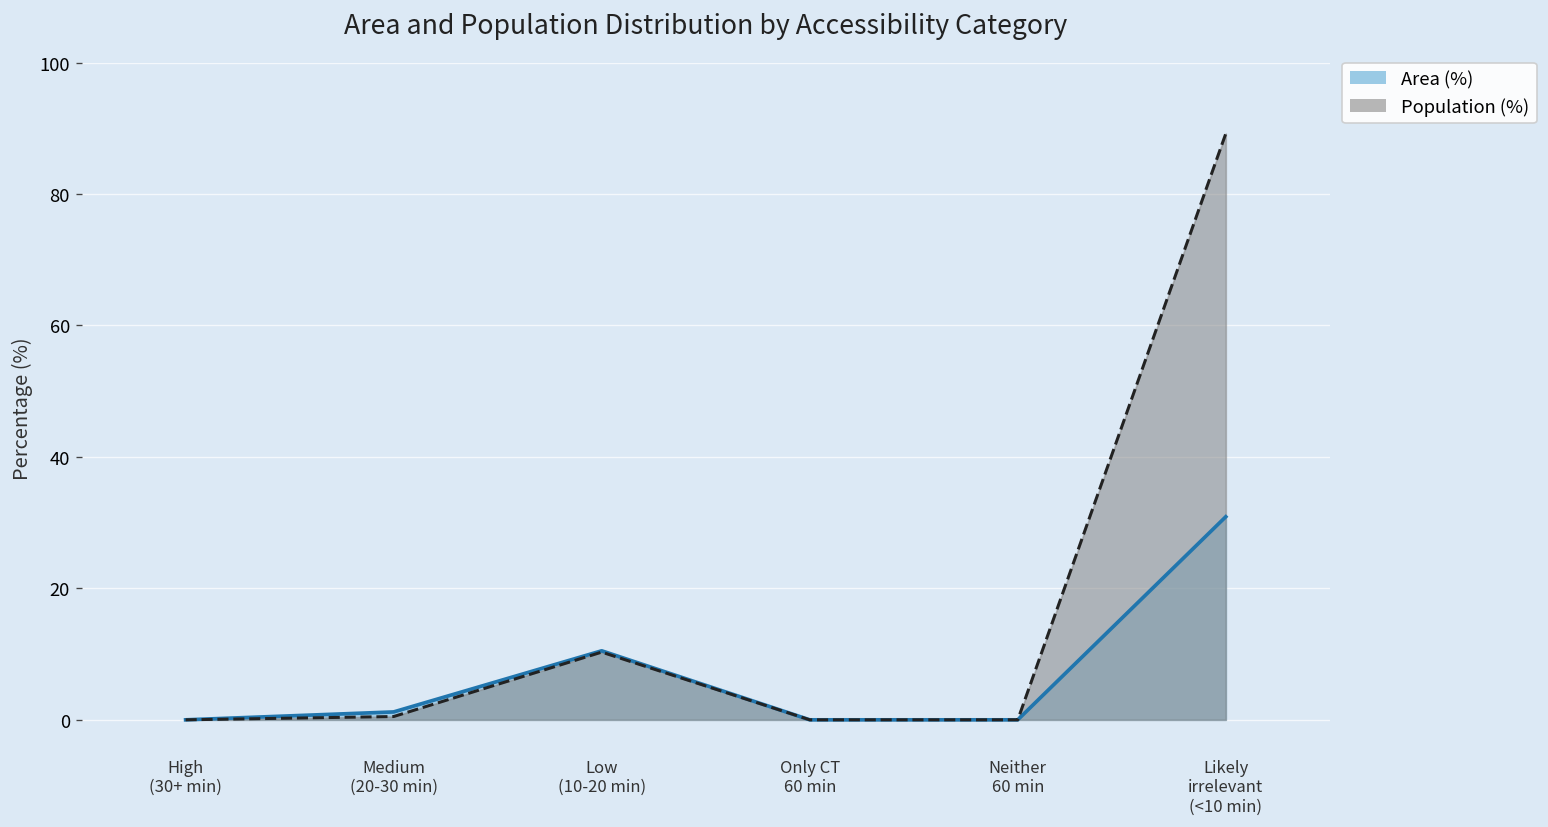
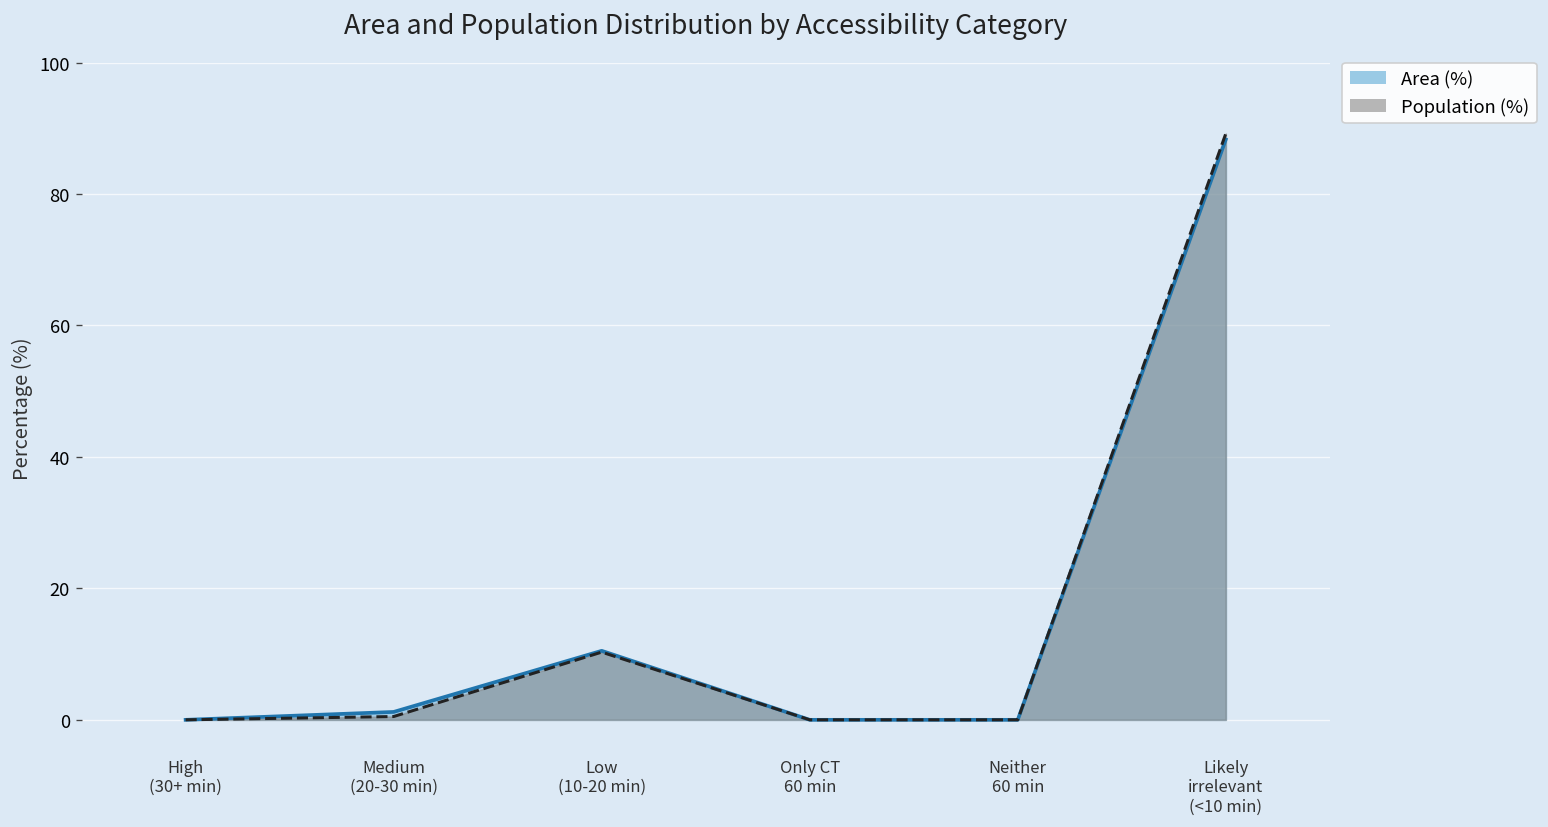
  {
    "Area (%)": {
      "Medium (20-30 min)": 1,
-     "Likely irrelevant (<10 min)": 31
+     "Likely irrelevant (<10 min)": 88
    },
    "Population (%)": {
      "Medium (20-30 min)": 1,
      "Likely irrelevant (<10 min)": 89
    }
  }
